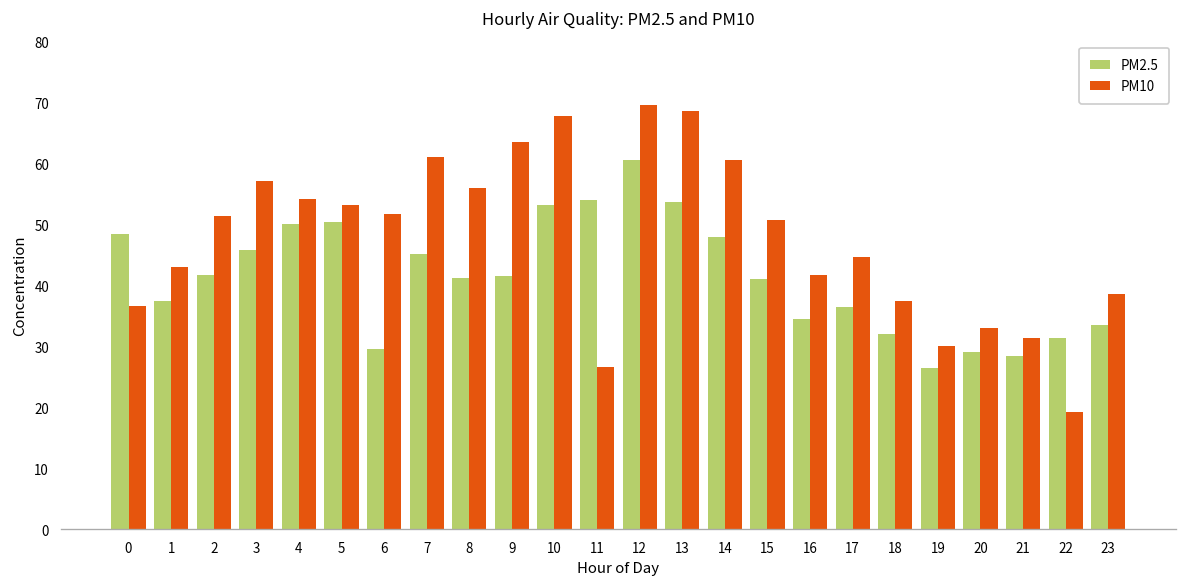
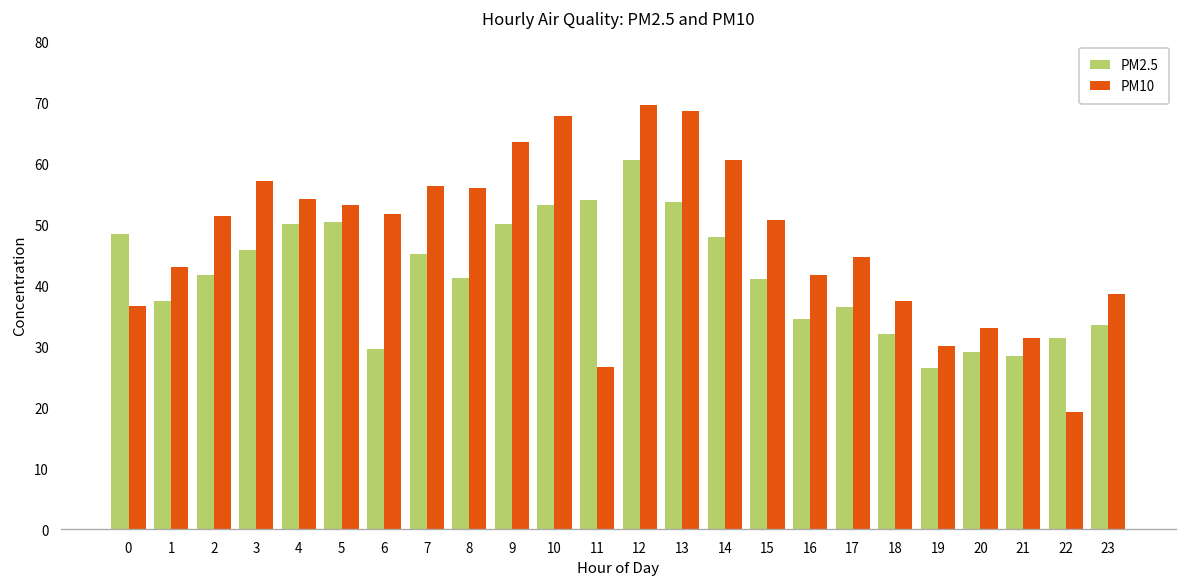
  {
    "PM2.5": {
      "0": 48,
      "1": 37,
      "2": 42,
      "3": 46,
      "4": 50,
      "5": 50,
      "6": 29,
      "7": 45,
      "8": 41,
-     "9": 41,
+     "9": 50,
      "10": 53,
      "11": 54,
      "12": 61,
      "13": 54,
      "14": 48,
      "15": 41,
      "16": 35,
      "17": 36,
      "18": 32,
      "19": 26,
      "20": 29,
      "21": 28,
      "22": 31,
      "23": 34
    },
    "PM10": {
      "0": 37,
      "1": 43,
      "2": 51,
      "3": 57,
      "4": 54,
      "5": 53,
      "6": 52,
-     "7": 61,
+     "7": 56,
      "8": 56,
      "9": 64,
      "10": 68,
      "11": 27,
      "12": 70,
      "13": 69,
      "14": 61,
      "15": 51,
      "16": 42,
      "17": 45,
      "18": 37,
      "19": 30,
      "20": 33,
      "21": 31,
      "22": 19,
      "23": 39
    }
  }
